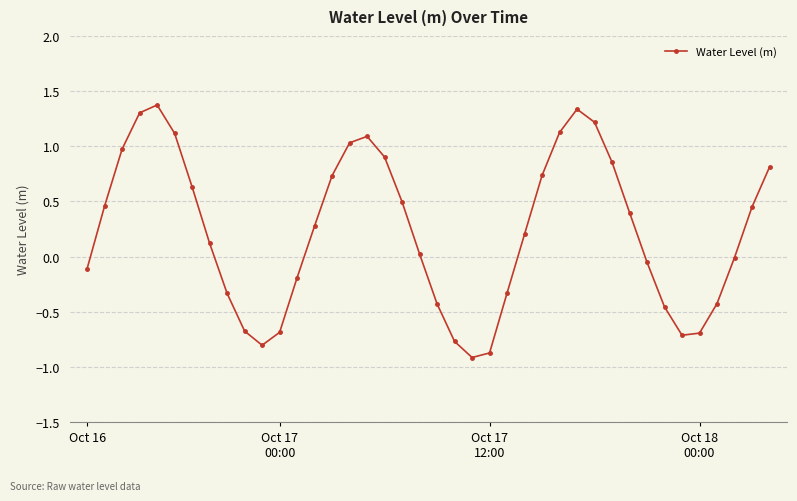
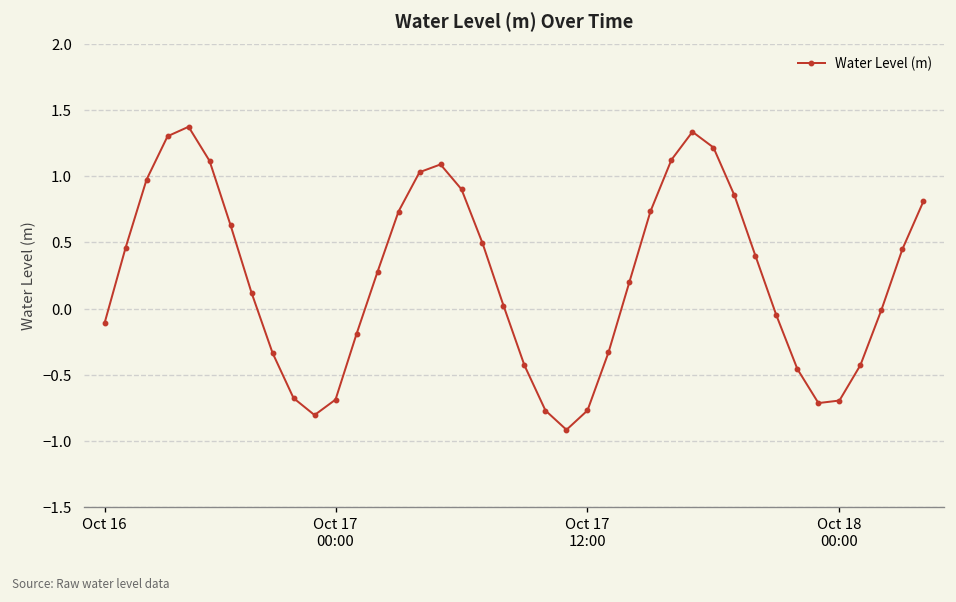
  {
    "Oct 16": -0.11,
    "Oct 17 00:00": -0.69,
-   "Oct 17 12:00": -0.87,
+   "Oct 17 12:00": -0.77,
    "Oct 18 00:00": -0.69
  }
